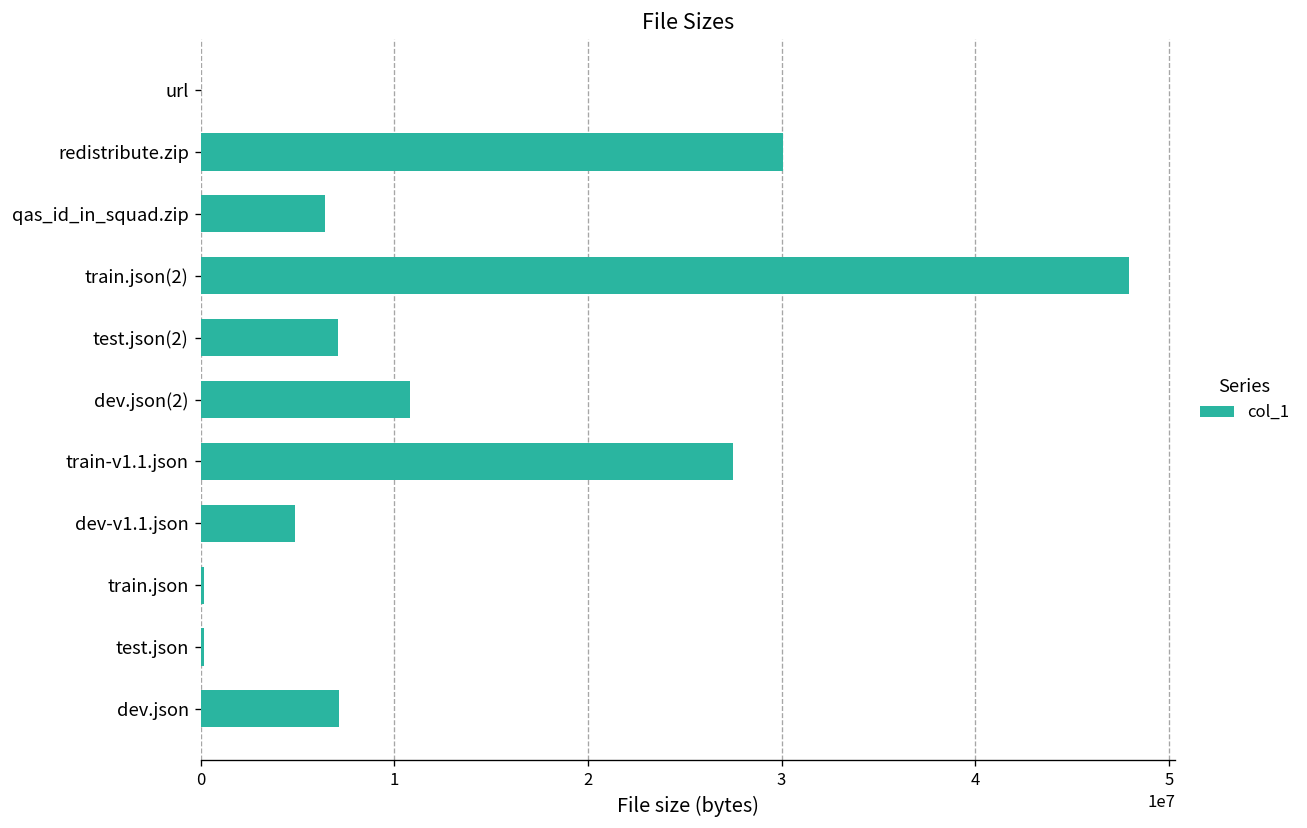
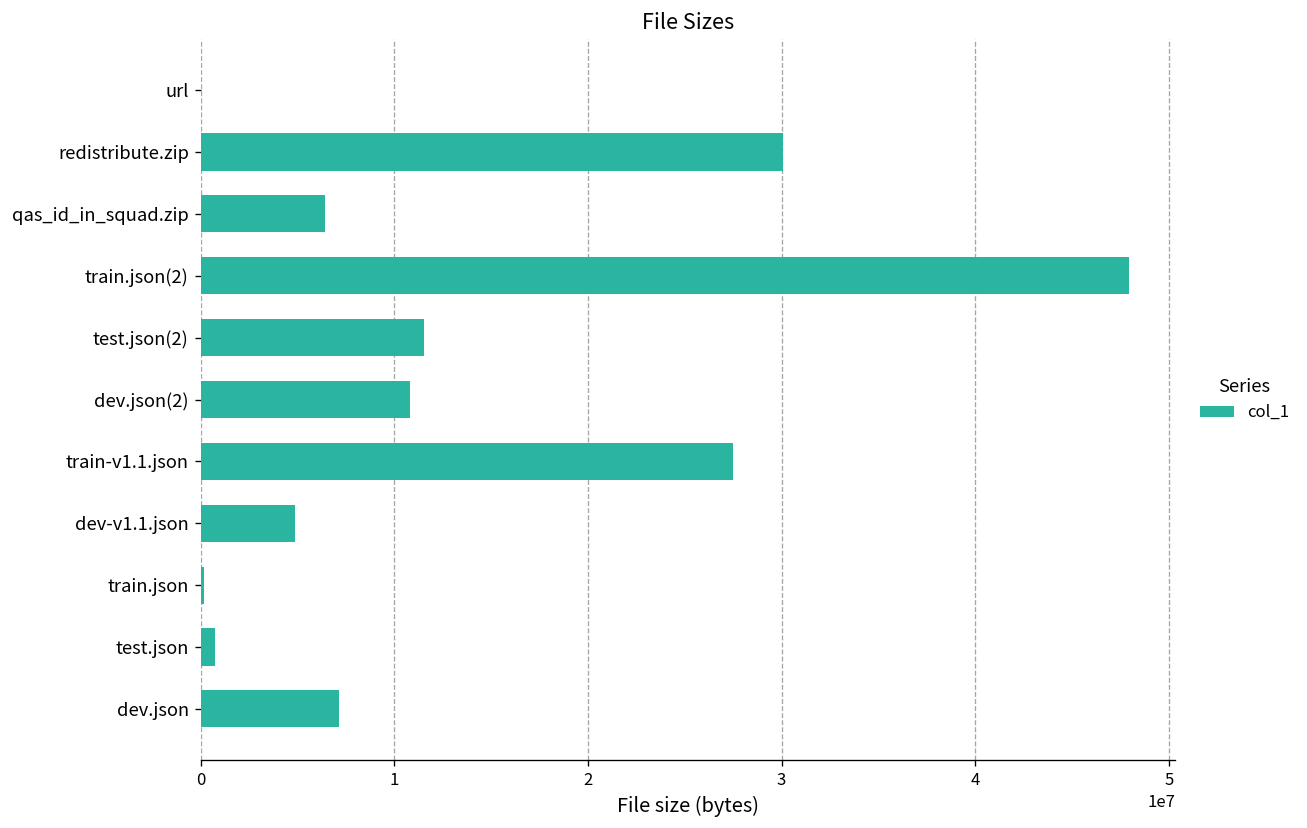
  {
    "redistribute.zip": 30100000,
    "qas_id_in_squad.zip": 6400000,
    "train.json(2)": 47900000,
-   "test.json(2)": 7100000,
+   "test.json(2)": 11500000,
    "dev.json(2)": 10800000,
    "train-v1.1.json": 27500000,
    "dev-v1.1.json": 4900000,
    "train.json": 200000,
-   "test.json": 200000,
+   "test.json": 800000,
    "dev.json": 7100000
  }
